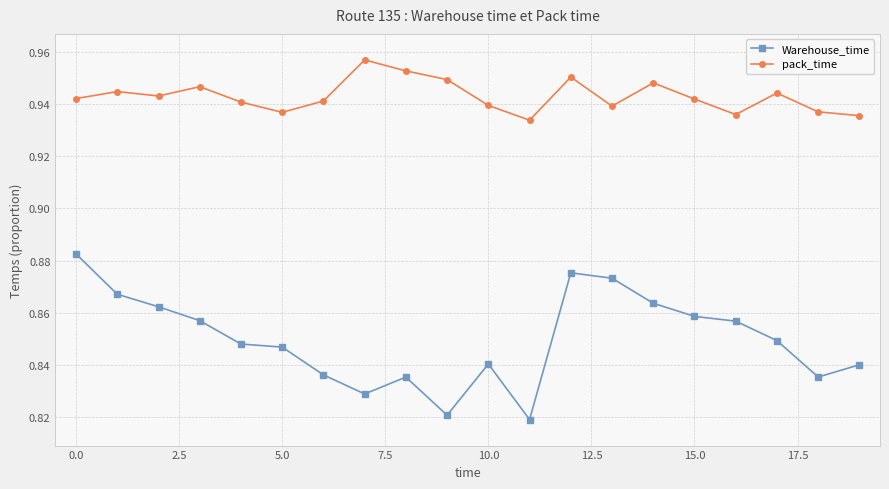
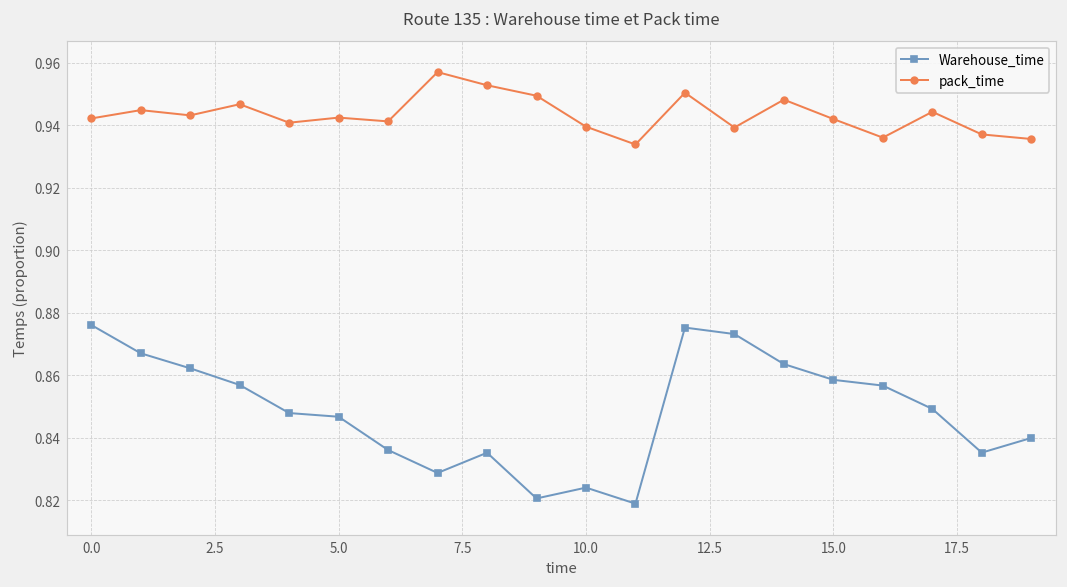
  {
    "Warehouse_time": {
-     "0.0": 0.883,
+     "0.0": 0.876,
      "5.0": 0.847,
-     "10.0": 0.840,
+     "10.0": 0.824,
      "15.0": 0.859
    },
    "pack_time": {
      "0.0": 0.942,
-     "5.0": 0.937,
+     "5.0": 0.943,
      "10.0": 0.940,
      "15.0": 0.942
    }
  }
